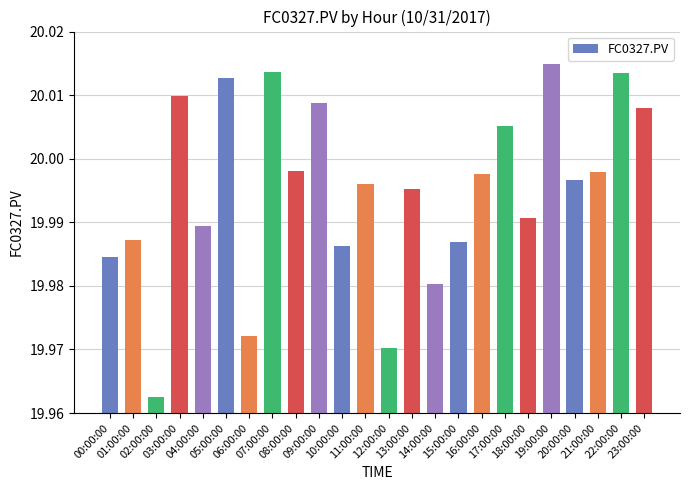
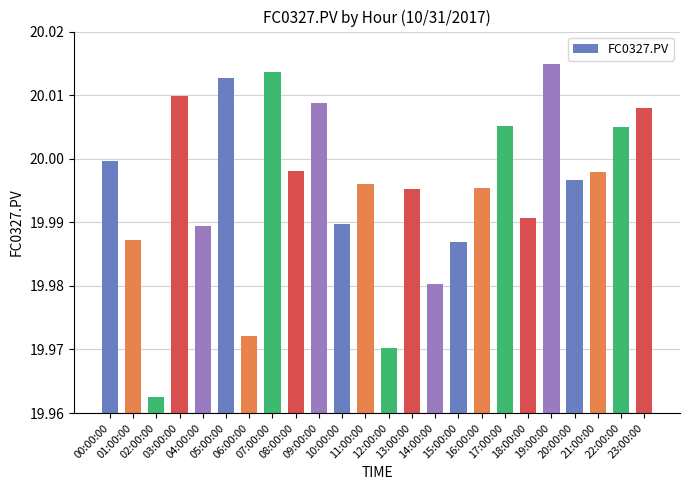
  {
-   "00:00:00": 19.985,
+   "00:00:00": 20.000,
    "01:00:00": 19.987,
    "02:00:00": 19.963,
    "03:00:00": 20.010,
    "04:00:00": 19.989,
    "05:00:00": 20.013,
    "06:00:00": 19.972,
    "07:00:00": 20.014,
    "08:00:00": 19.998,
    "09:00:00": 20.009,
-   "10:00:00": 19.986,
+   "10:00:00": 19.990,
    "11:00:00": 19.996,
    "12:00:00": 19.970,
    "13:00:00": 19.995,
    "14:00:00": 19.980,
    "15:00:00": 19.987,
-   "16:00:00": 19.998,
+   "16:00:00": 19.995,
    "17:00:00": 20.005,
    "18:00:00": 19.991,
    "19:00:00": 20.015,
    "20:00:00": 19.997,
    "21:00:00": 19.998,
-   "22:00:00": 20.014,
+   "22:00:00": 20.005,
    "23:00:00": 20.008
  }
